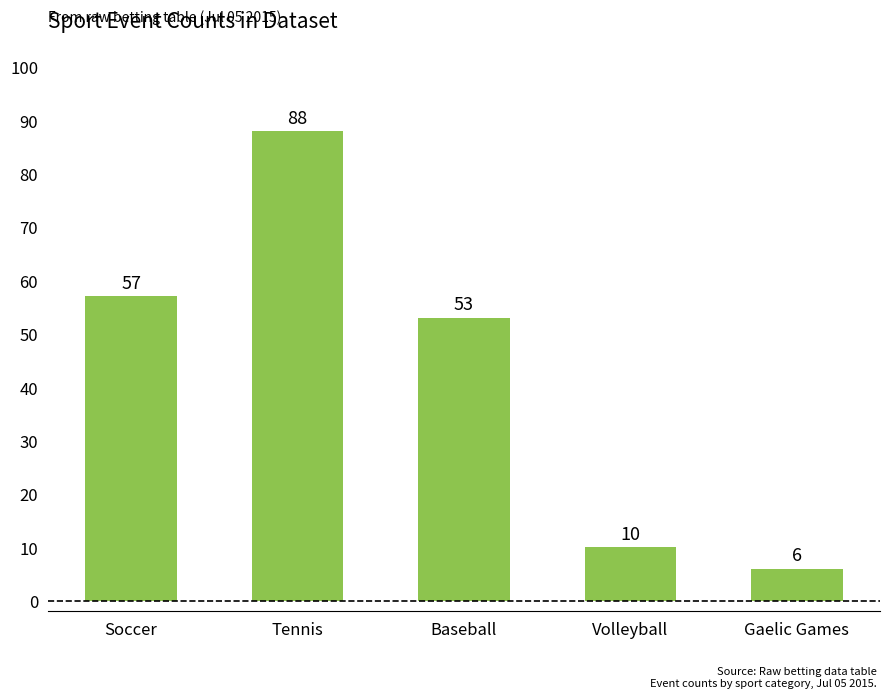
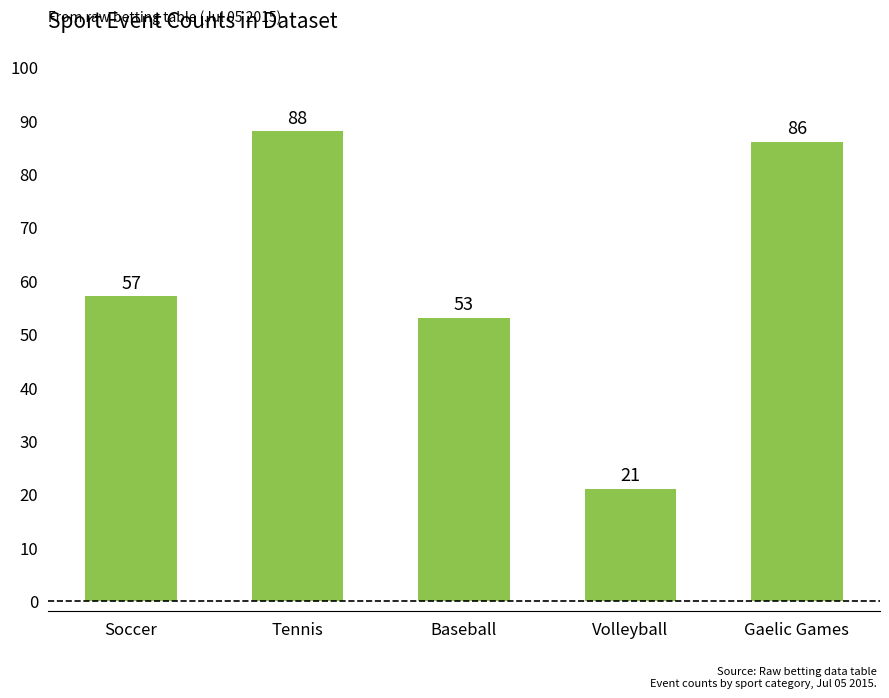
  {
    "Soccer": 57,
    "Tennis": 88,
    "Baseball": 53,
-   "Volleyball": 10,
-   "Gaelic Games": 6
+   "Volleyball": 21,
+   "Gaelic Games": 86
  }
